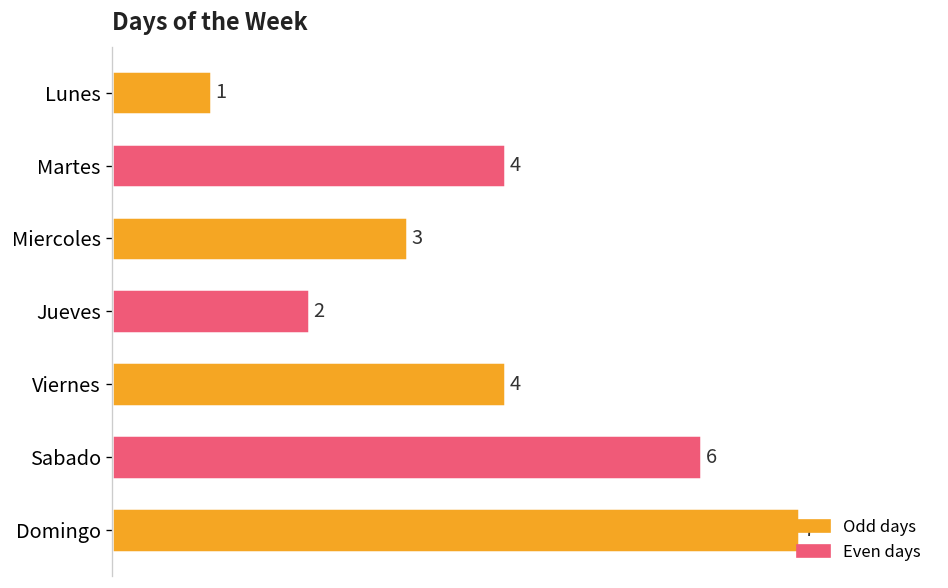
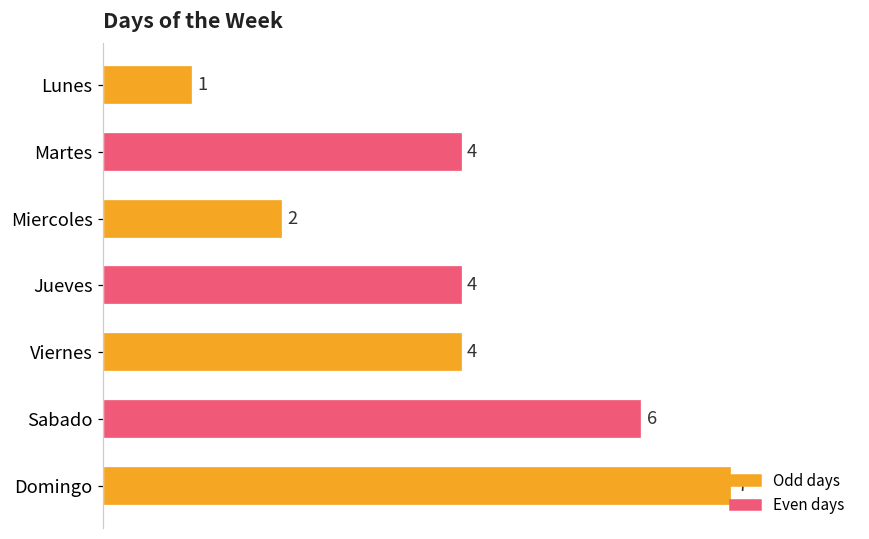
  {
    "Lunes": 1,
    "Martes": 4,
-   "Miercoles": 3,
-   "Jueves": 2,
+   "Miercoles": 2,
+   "Jueves": 4,
    "Viernes": 4,
    "Sabado": 6,
    "Domingo": 7
  }
